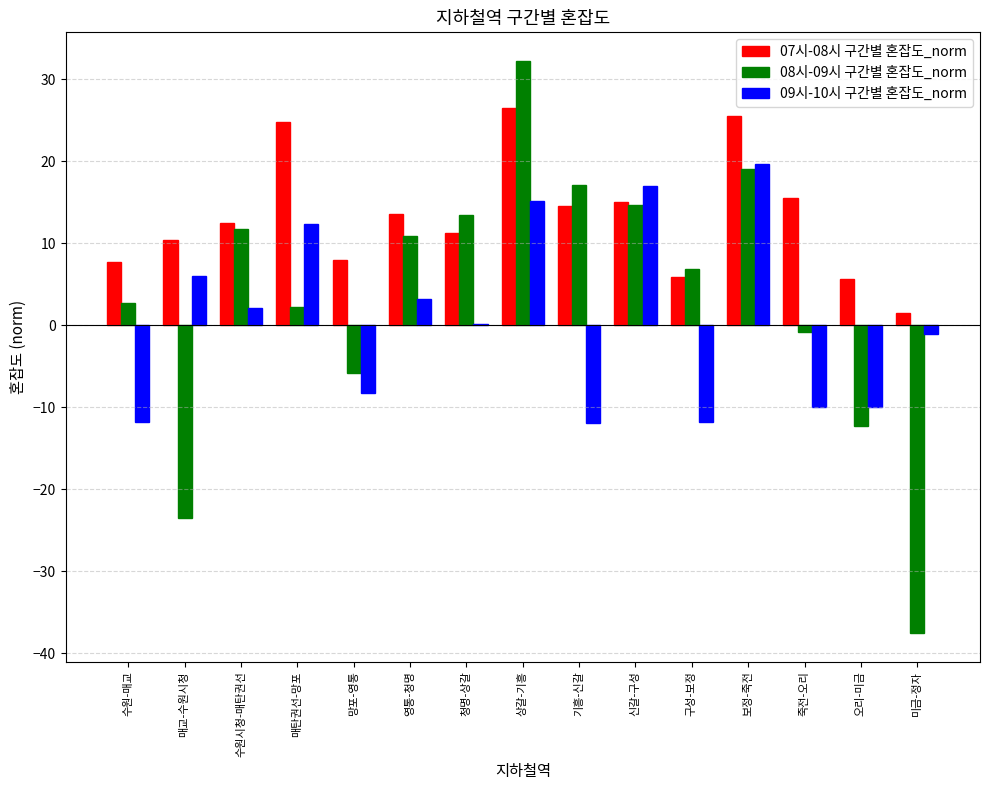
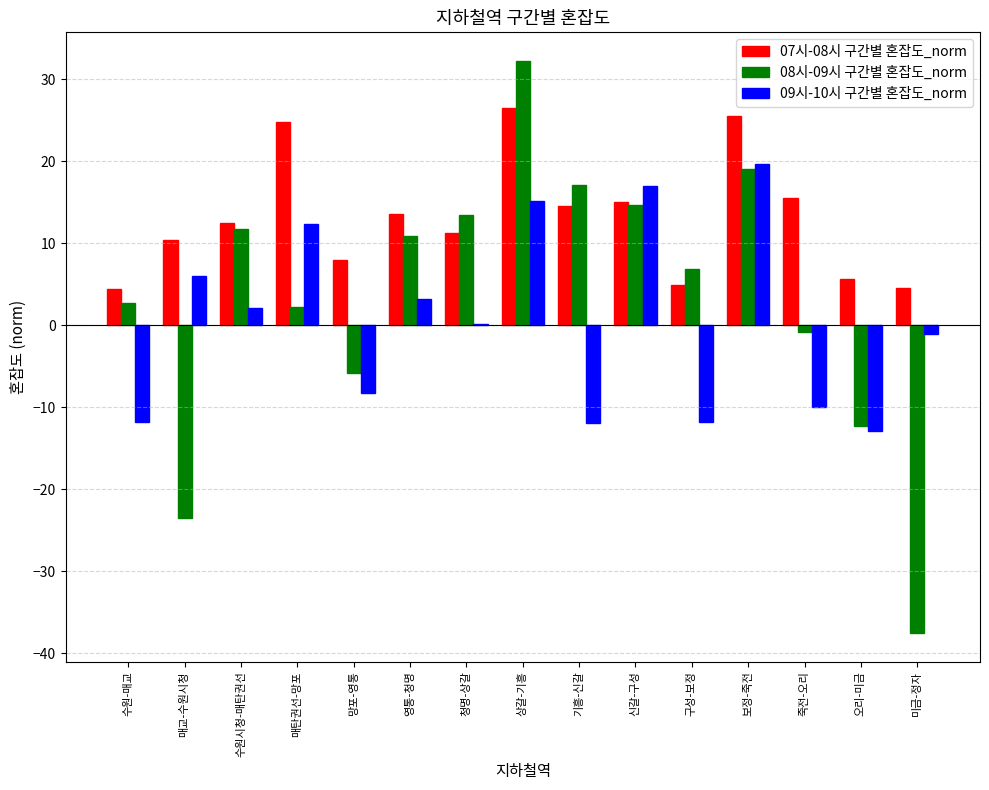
  {
    "07시-08시 구간별 혼잡도_norm": {
-     "수원-매교": 8,
+     "수원-매교": 4,
      "매교-수원시청": 10,
      "수원시청-매탄권선": 12,
      "매탄권선-망포": 25,
      "망포-영통": 8,
      "영통-청명": 14,
      "청명-상갈": 11,
      "상갈-기흥": 26,
      "기흥-신갈": 15,
      "신갈-구성": 15,
-     "구성-보정": 6,
+     "구성-보정": 5,
      "보정-죽전": 25,
      "죽전-오리": 16,
      "오리-미금": 6,
-     "미금-정자": 1
+     "미금-정자": 5
    },
    "08시-09시 구간별 혼잡도_norm": {
      "수원-매교": 3,
      "매교-수원시청": -24,
      "수원시청-매탄권선": 12,
      "매탄권선-망포": 2,
      "망포-영통": -6,
      "영통-청명": 11,
      "청명-상갈": 13,
      "상갈-기흥": 32,
      "기흥-신갈": 17,
      "신갈-구성": 15,
      "구성-보정": 7,
      "보정-죽전": 19,
      "죽전-오리": -1,
      "오리-미금": -12,
      "미금-정자": -38
    },
    "09시-10시 구간별 혼잡도_norm": {
      "수원-매교": -12,
      "매교-수원시청": 6,
      "수원시청-매탄권선": 2,
      "매탄권선-망포": 12,
      "망포-영통": -8,
      "영통-청명": 3,
      "상갈-기흥": 15,
      "기흥-신갈": -12,
      "신갈-구성": 17,
      "구성-보정": -12,
      "보정-죽전": 20,
      "죽전-오리": -10,
-     "오리-미금": -10,
+     "오리-미금": -13,
      "미금-정자": -1
    }
  }
